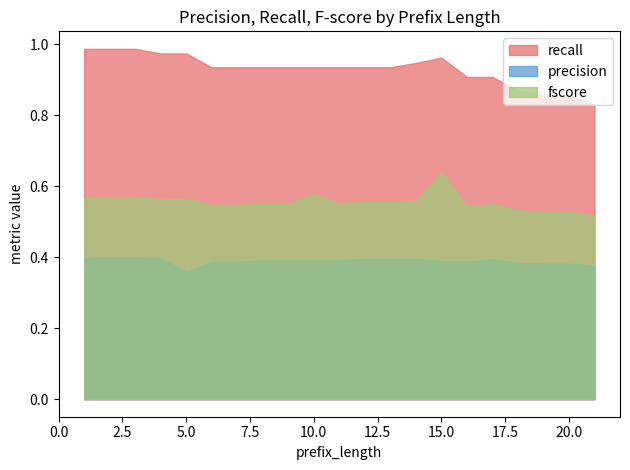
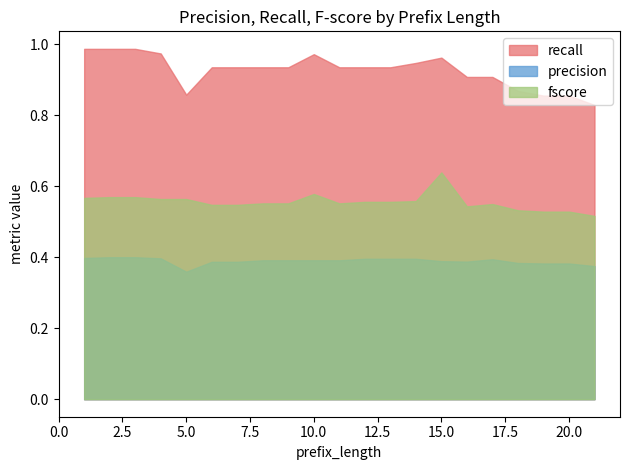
  {
    "recall": {
-     "5.0": 0.97,
-     "10.0": 0.94,
+     "5.0": 0.86,
+     "10.0": 0.97,
      "15.0": 0.96
    },
    "precision": {
      "5.0": 0.36,
      "10.0": 0.39,
      "15.0": 0.39,
      "20.0": 0.38
    },
    "fscore": {
      "5.0": 0.56,
      "10.0": 0.58,
      "15.0": 0.64,
      "20.0": 0.53
    }
  }
